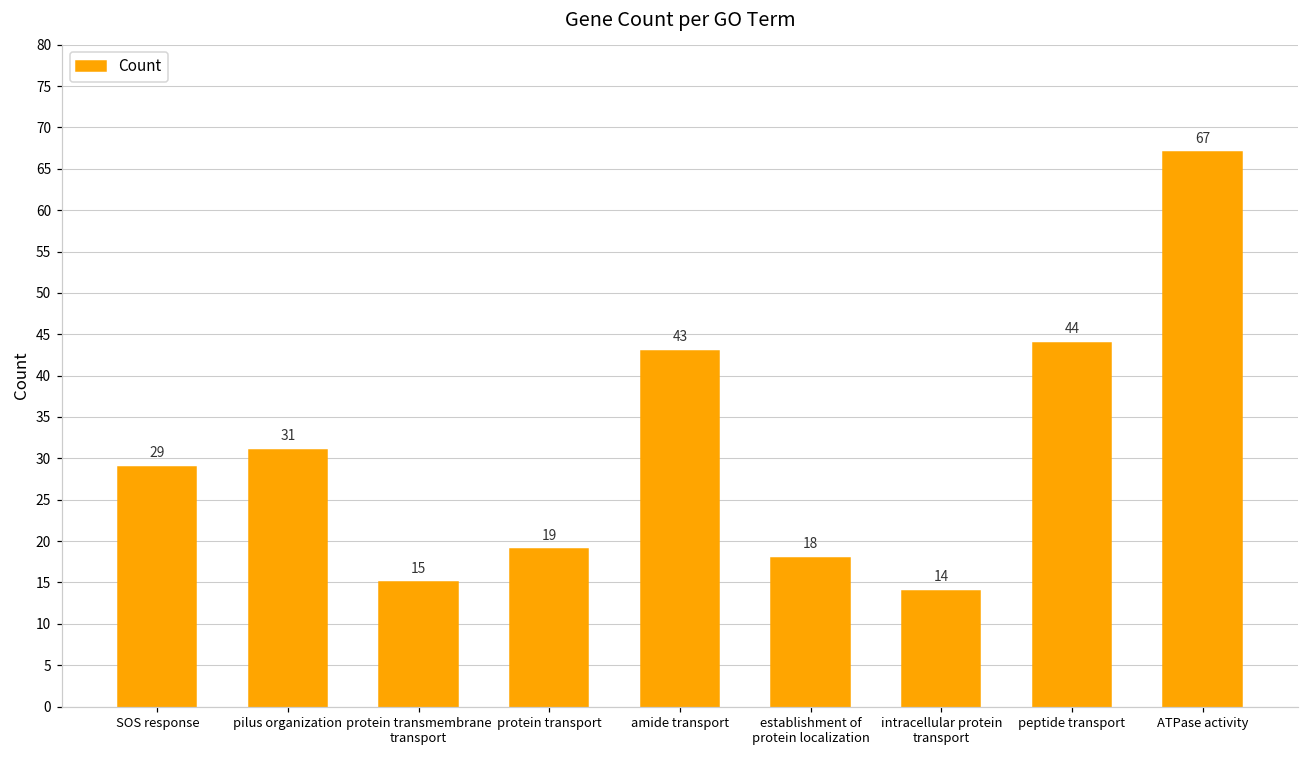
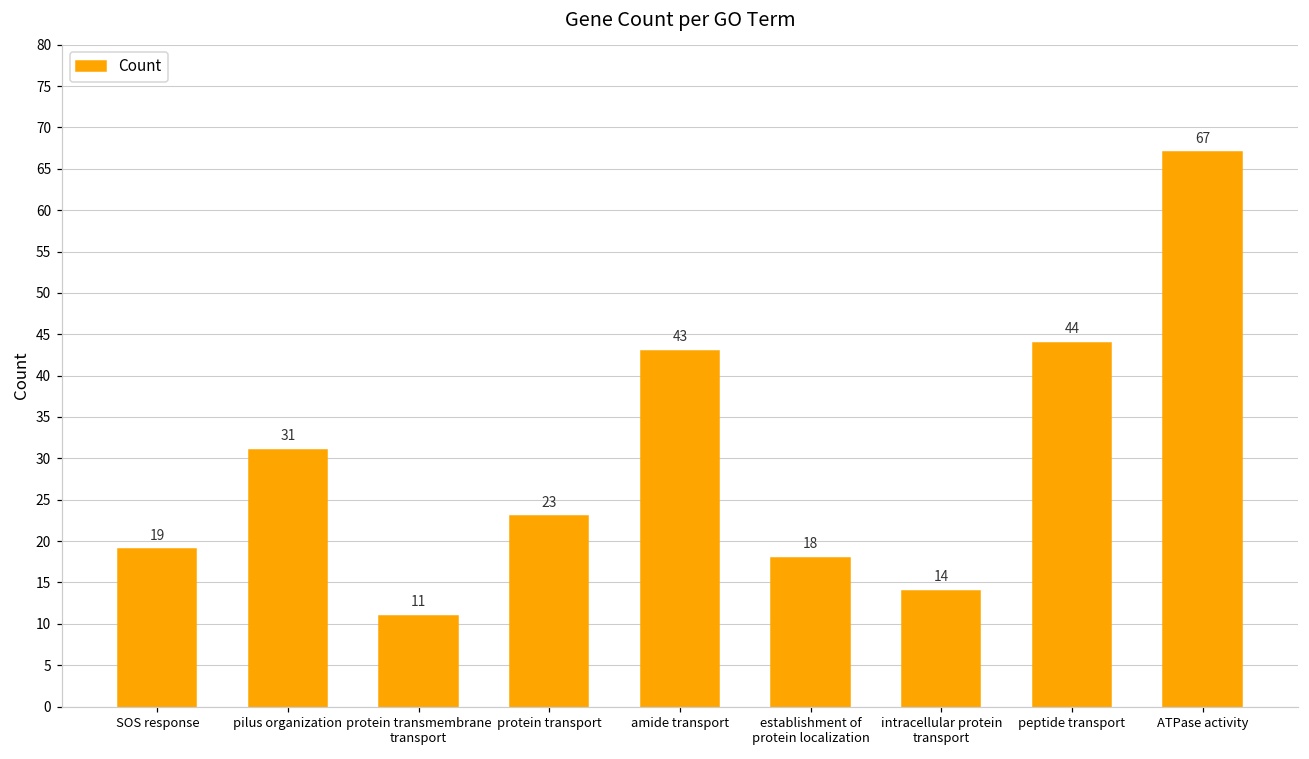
  {
-   "SOS response": 29,
+   "SOS response": 19,
    "pilus organization": 31,
-   "protein transmembrane transport": 15,
-   "protein transport": 19,
+   "protein transmembrane transport": 11,
+   "protein transport": 23,
    "amide transport": 43,
    "establishment of protein localization": 18,
    "intracellular protein transport": 14,
    "peptide transport": 44,
    "ATPase activity": 67
  }
